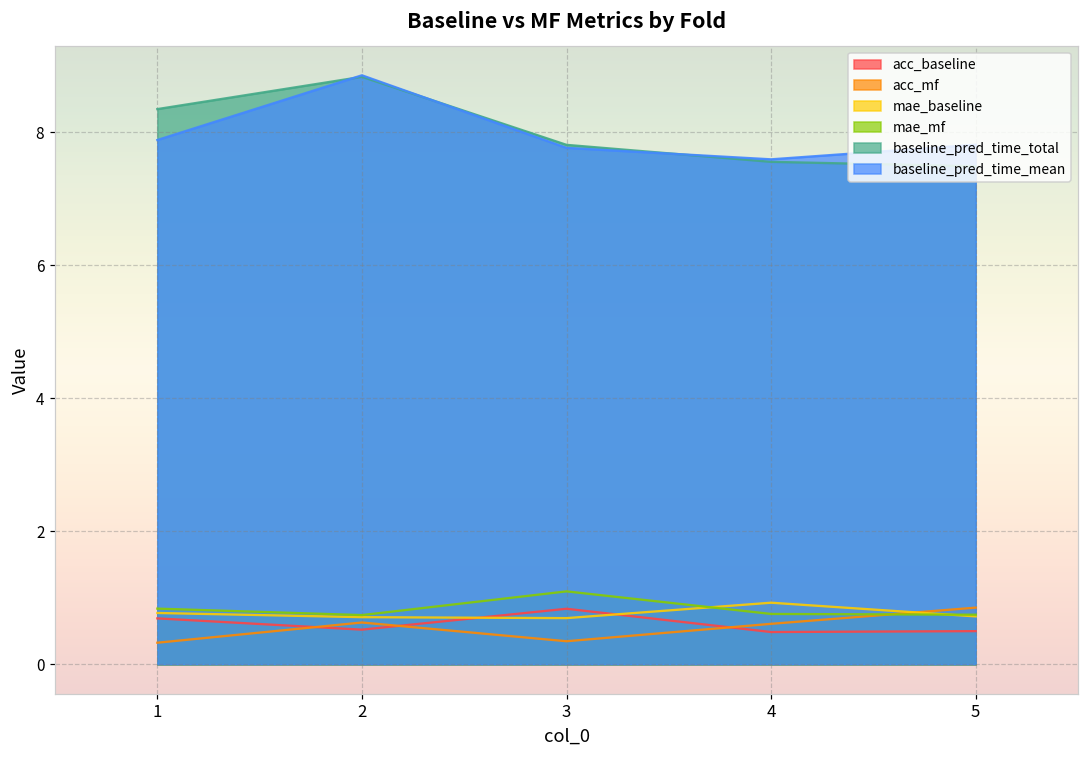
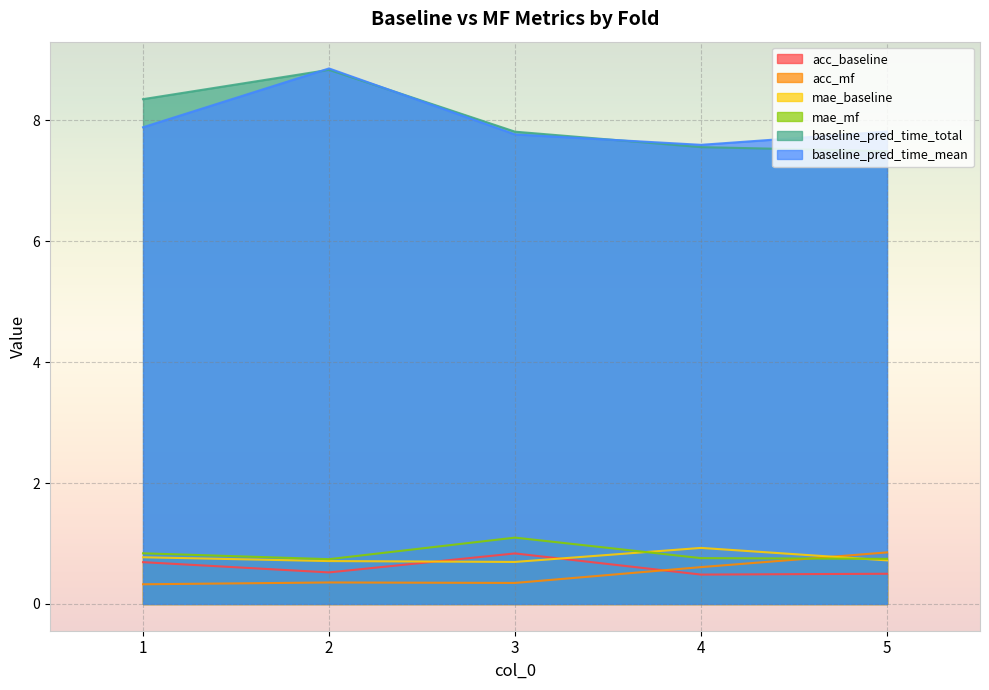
  {
    "acc_baseline": {
      "1": 0.7,
      "2": 0.5,
      "3": 0.8,
      "4": 0.5,
      "5": 0.5
    },
    "acc_mf": {
      "1": 0.3,
-     "2": 0.6,
+     "2": 0.4,
      "3": 0.3,
      "4": 0.6,
      "5": 0.9
    },
    "mae_baseline": {
      "1": 0.8,
      "3": 0.7,
      "4": 0.9
    },
    "mae_mf": {
      "1": 0.8,
      "3": 1.1,
      "4": 0.8
    },
    "baseline_pred_time_total": {
      "1": 8.4,
      "3": 7.8
    },
    "baseline_pred_time_mean": {
      "1": 7.9,
      "3": 7.8
    }
  }
